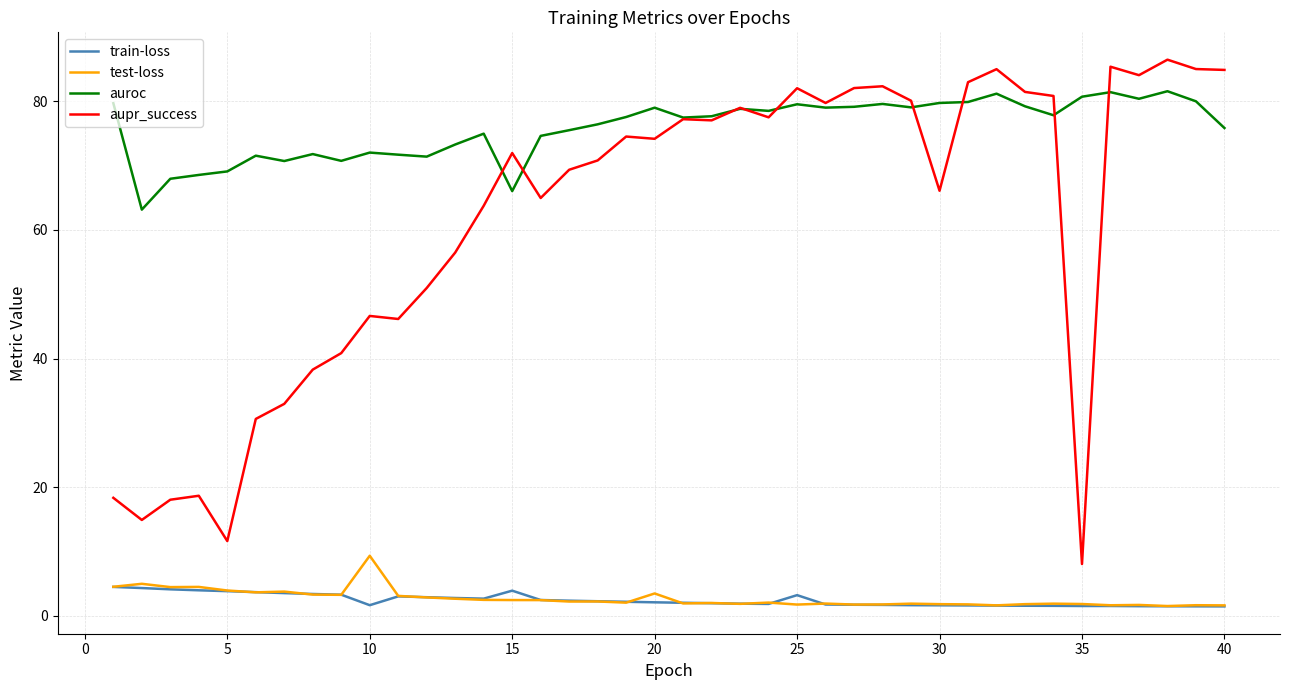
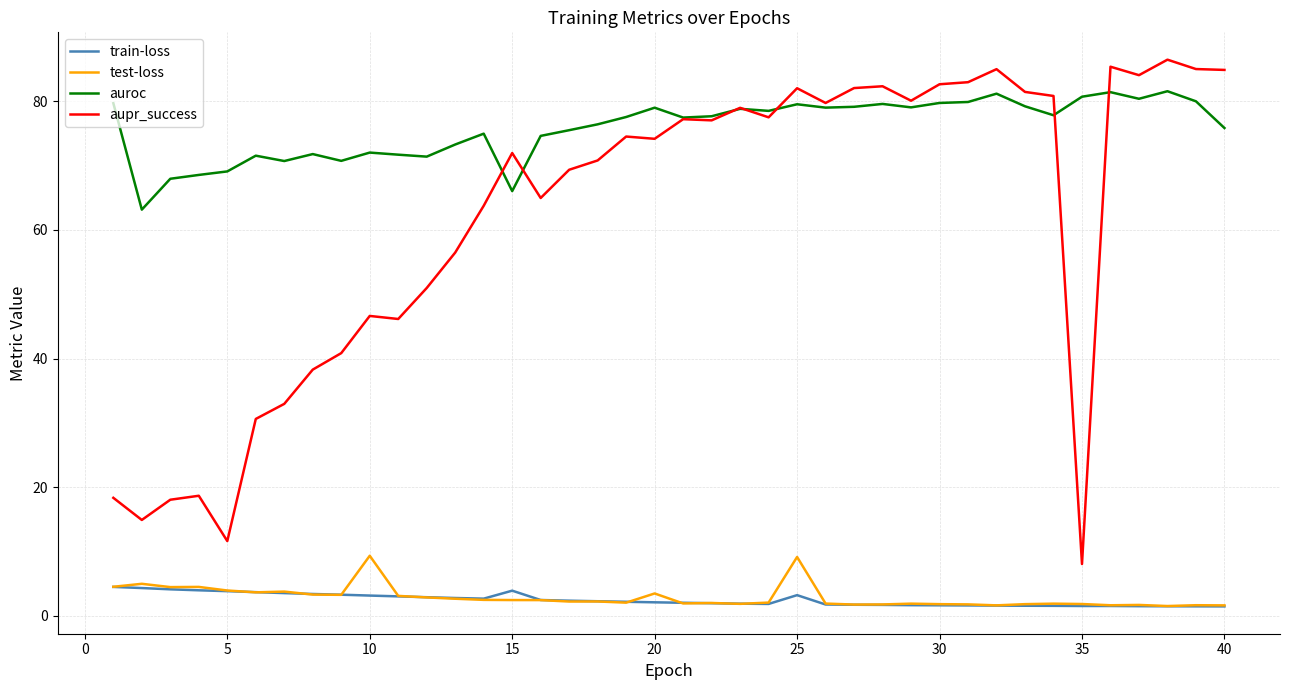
  {
    "train-loss": {
-     "10": 2,
+     "10": 3,
      "15": 4,
      "20": 2,
      "25": 3
    },
    "test-loss": {
      "10": 9,
      "15": 2,
      "20": 3,
-     "25": 2
+     "25": 9
    },
    "auroc": {
      "5": 69,
      "10": 72,
      "15": 66,
      "20": 79,
      "25": 80,
      "30": 80,
      "35": 81,
      "40": 76
    },
    "aupr_success": {
      "5": 12,
      "10": 47,
      "15": 72,
      "20": 74,
      "25": 82,
-     "30": 66,
+     "30": 83,
      "35": 8,
      "40": 85
    }
  }
